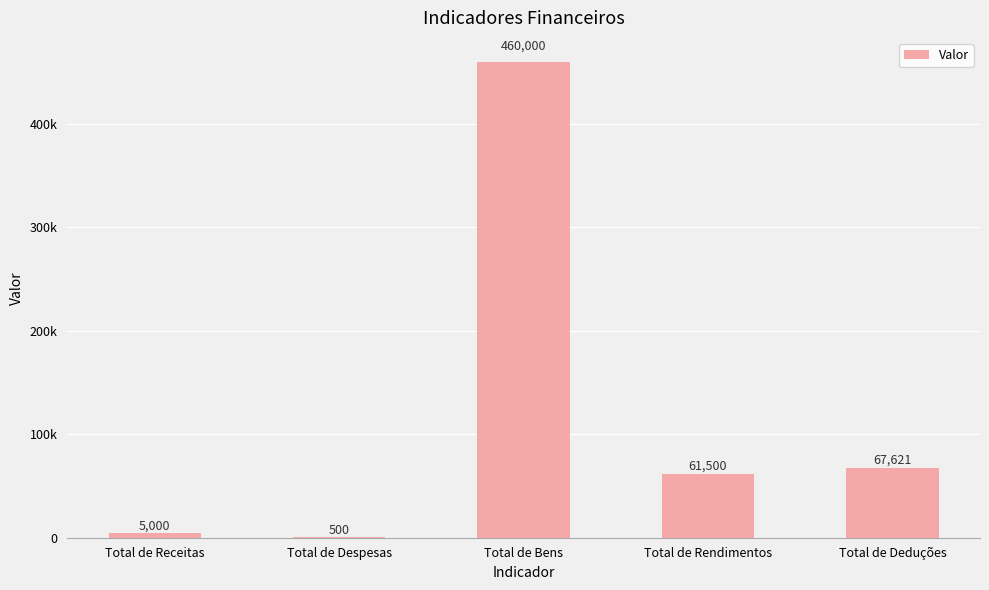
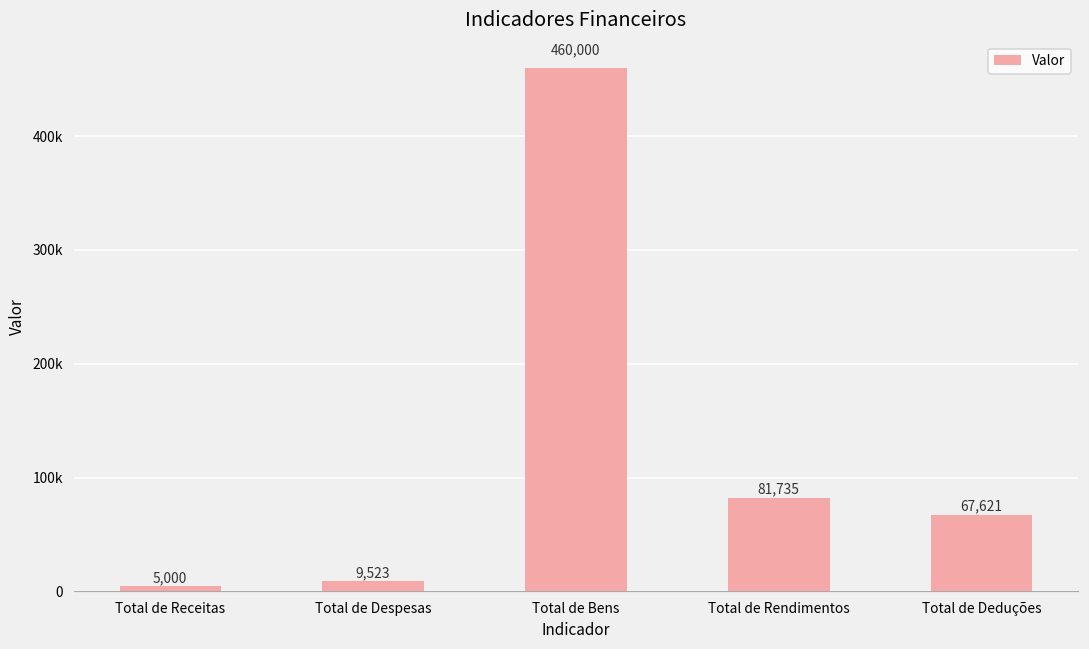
  {
    "Total de Receitas": "5,000",
-   "Total de Despesas": "500",
+   "Total de Despesas": "9,523",
    "Total de Bens": "460,000",
-   "Total de Rendimentos": "61,500",
+   "Total de Rendimentos": "81,735",
    "Total de Deduções": "67,621"
  }
